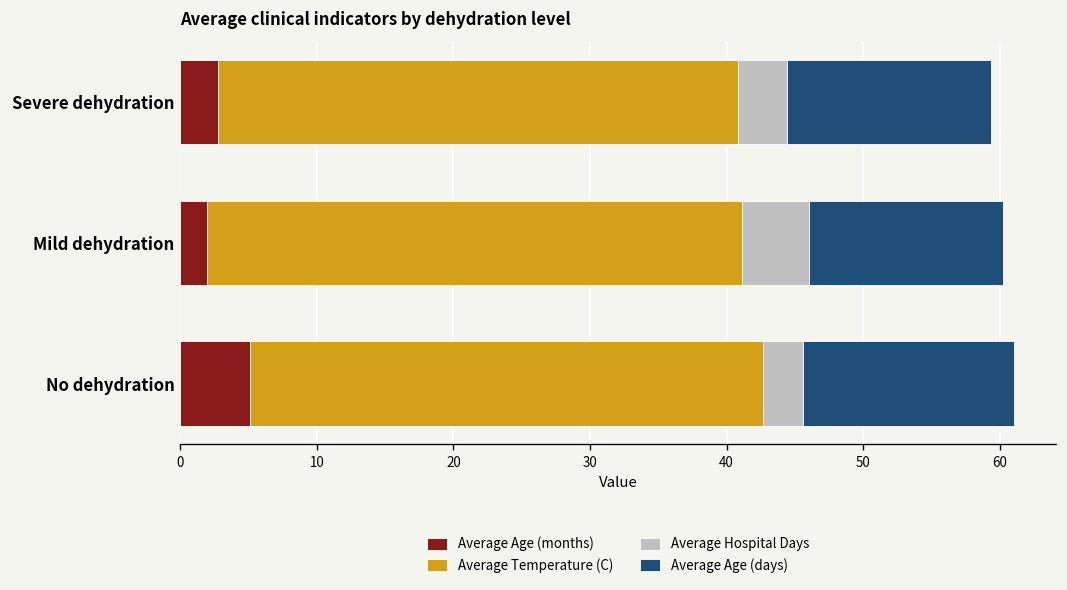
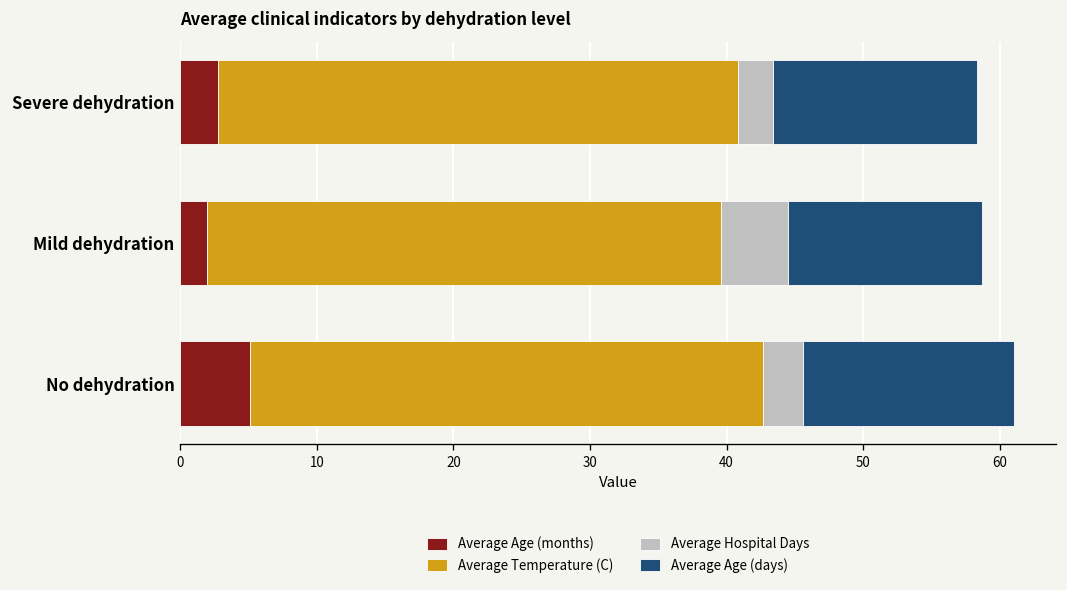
  {
    "Average Age (months)": {
      "Severe dehydration": 2.8,
      "Mild dehydration": 2.0,
      "No dehydration": 5.1
    },
    "Average Temperature (C)": {
      "Severe dehydration": 38.1,
-     "Mild dehydration": 39.1,
+     "Mild dehydration": 37.6,
      "No dehydration": 37.6
    },
    "Average Hospital Days": {
-     "Severe dehydration": 3.6,
+     "Severe dehydration": 2.5,
      "Mild dehydration": 4.9,
      "No dehydration": 2.9
    },
    "Average Age (days)": {
      "Severe dehydration": 15.0,
      "Mild dehydration": 14.2,
      "No dehydration": 15.5
    }
  }
